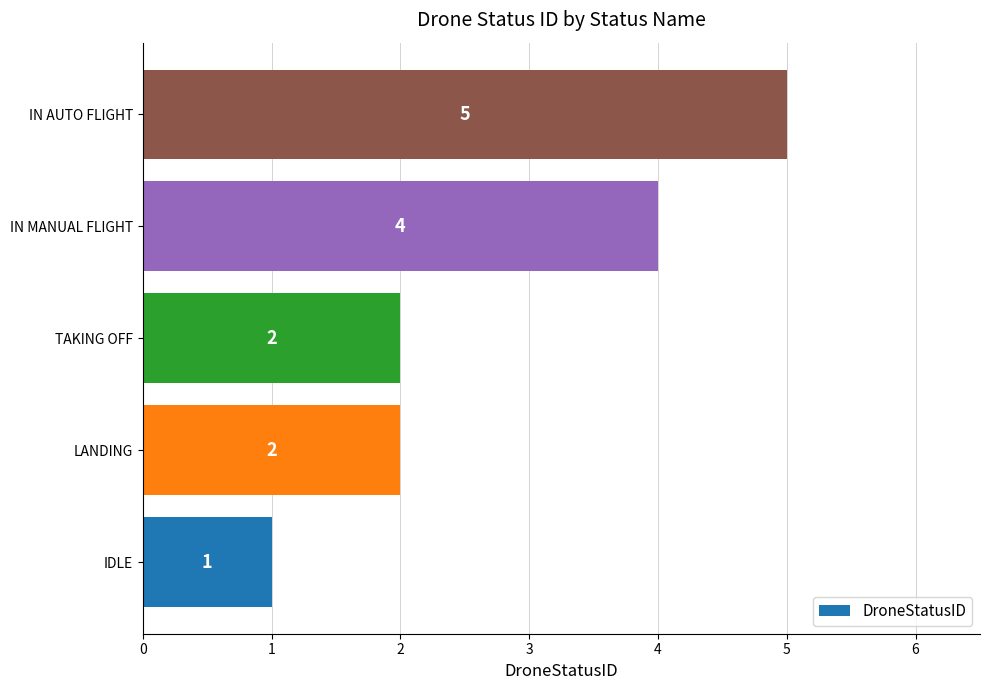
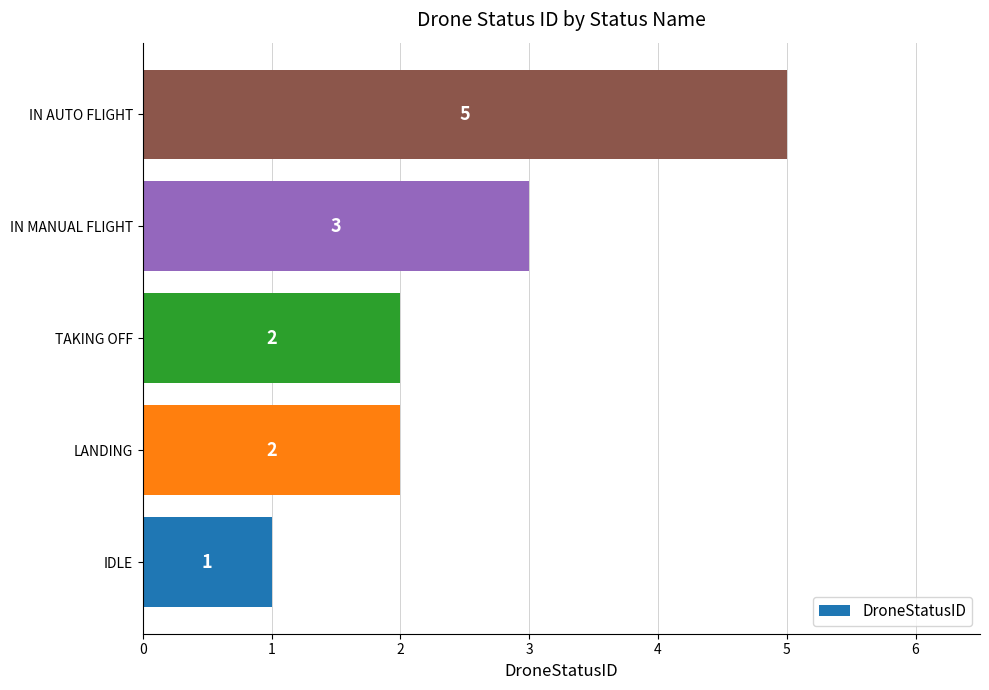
  {
    "IN AUTO FLIGHT": 5,
-   "IN MANUAL FLIGHT": 4,
+   "IN MANUAL FLIGHT": 3,
    "TAKING OFF": 2,
    "LANDING": 2,
    "IDLE": 1
  }
